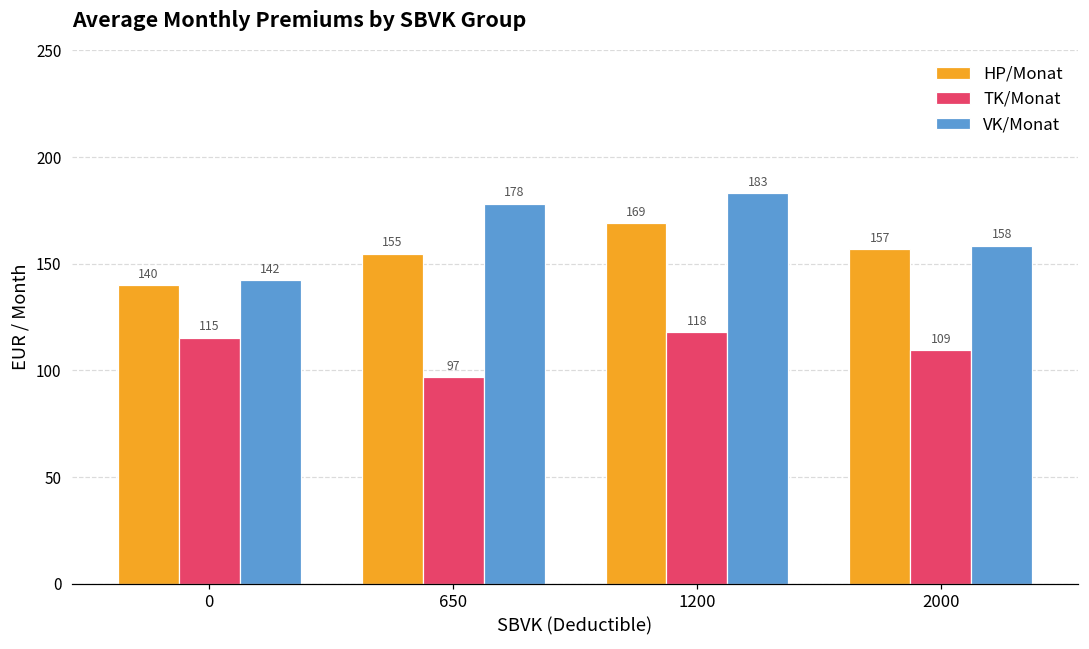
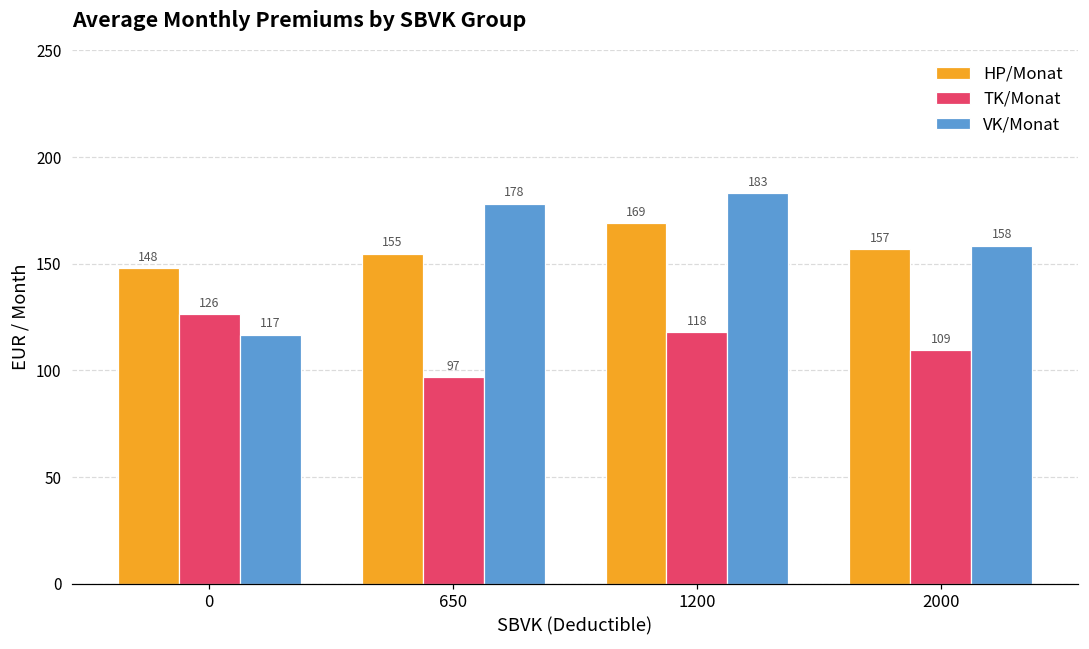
  {
    "HP/Monat": {
-     "0": 140,
+     "0": 148,
      "650": 155,
      "1200": 169,
      "2000": 157
    },
    "TK/Monat": {
-     "0": 115,
+     "0": 126,
      "650": 97,
      "1200": 118,
      "2000": 109
    },
    "VK/Monat": {
-     "0": 142,
+     "0": 117,
      "650": 178,
      "1200": 183,
      "2000": 158
    }
  }
